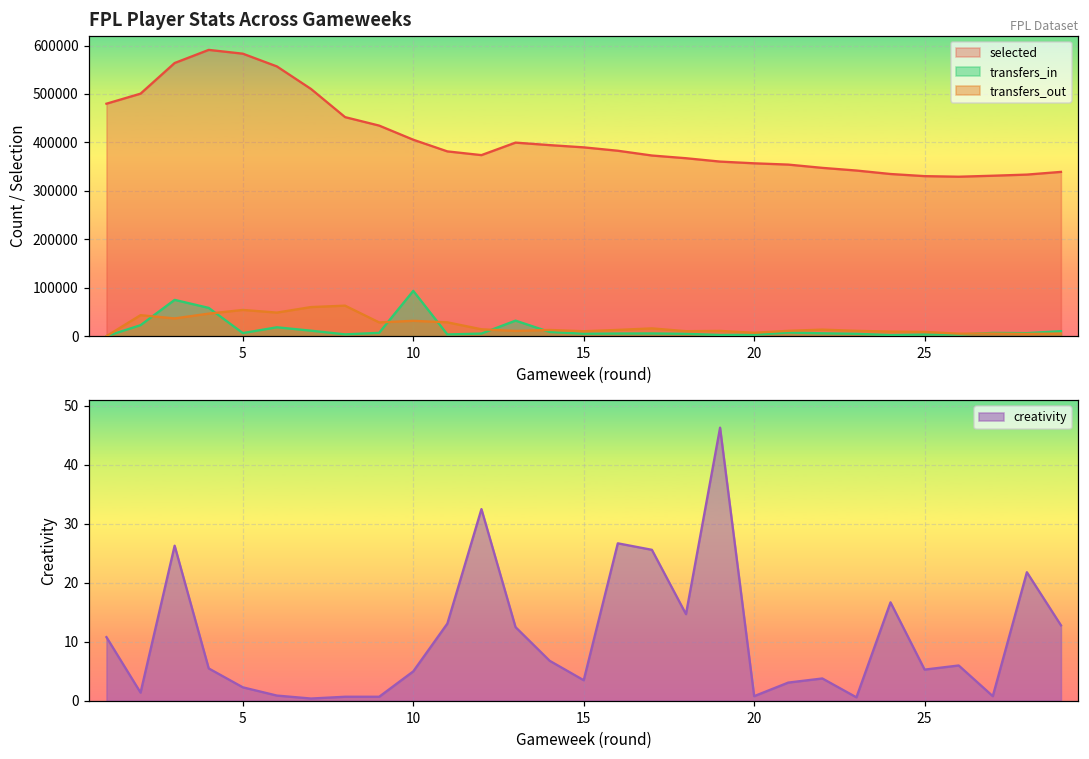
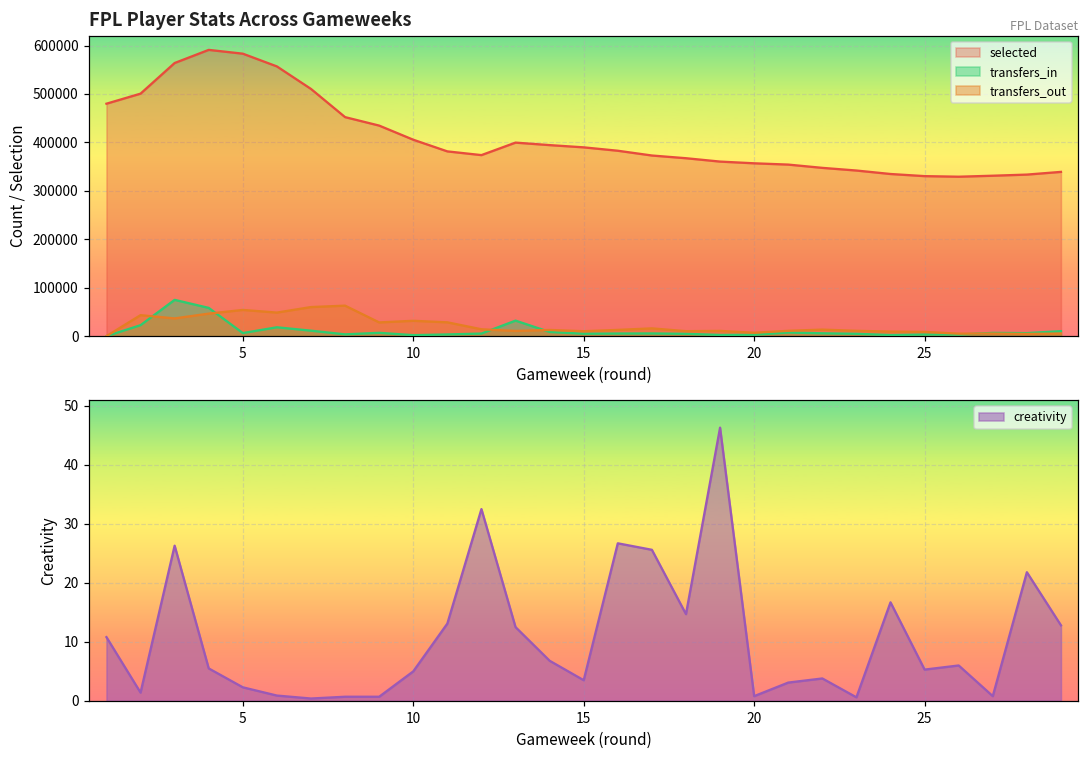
  {
    "FPL Player Stats Across Gameweeks": {
      "transfers_in": {
        "5": 10000,
-       "10": 90000
+       "10": 0
      }
    }
  }
